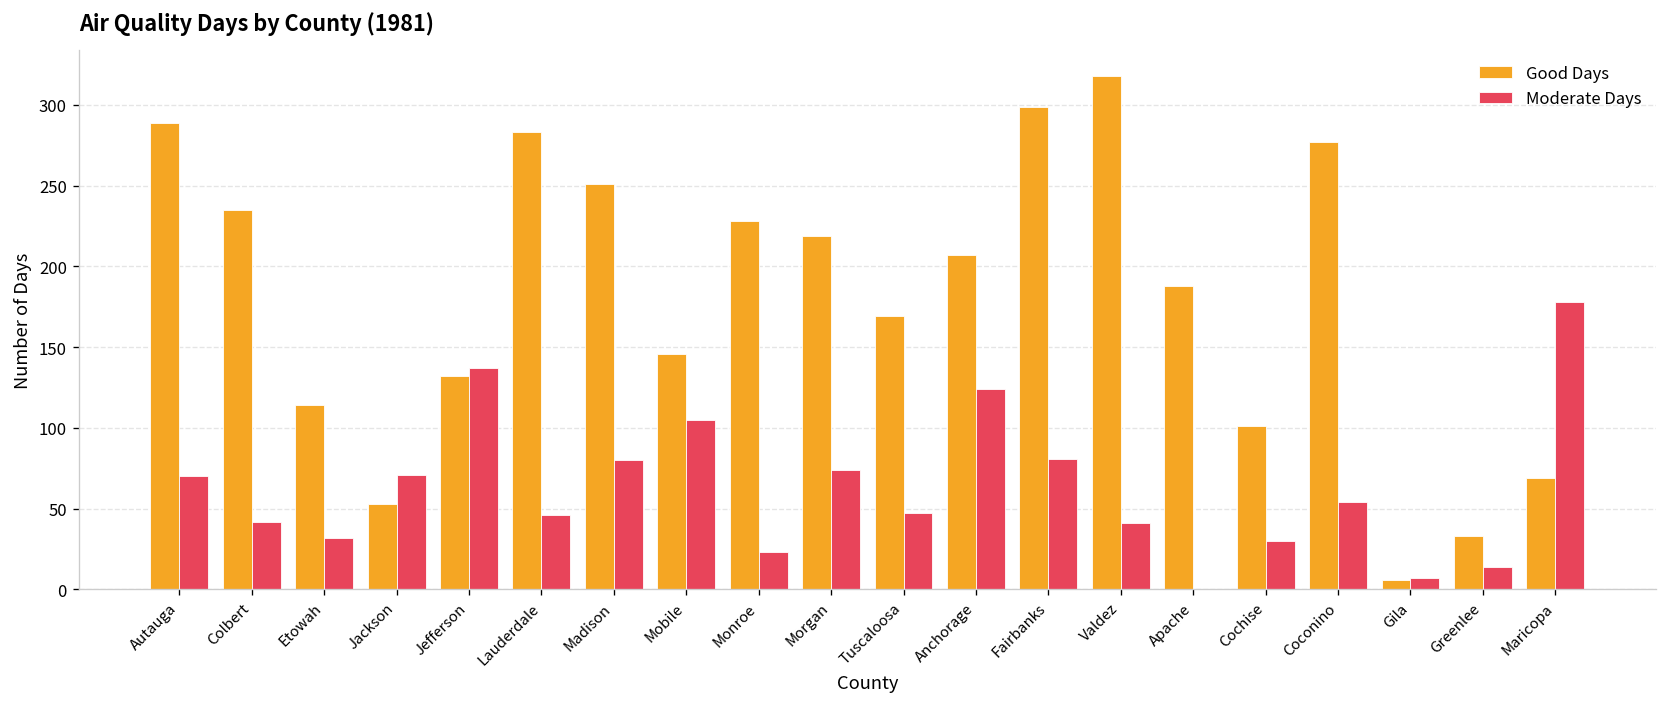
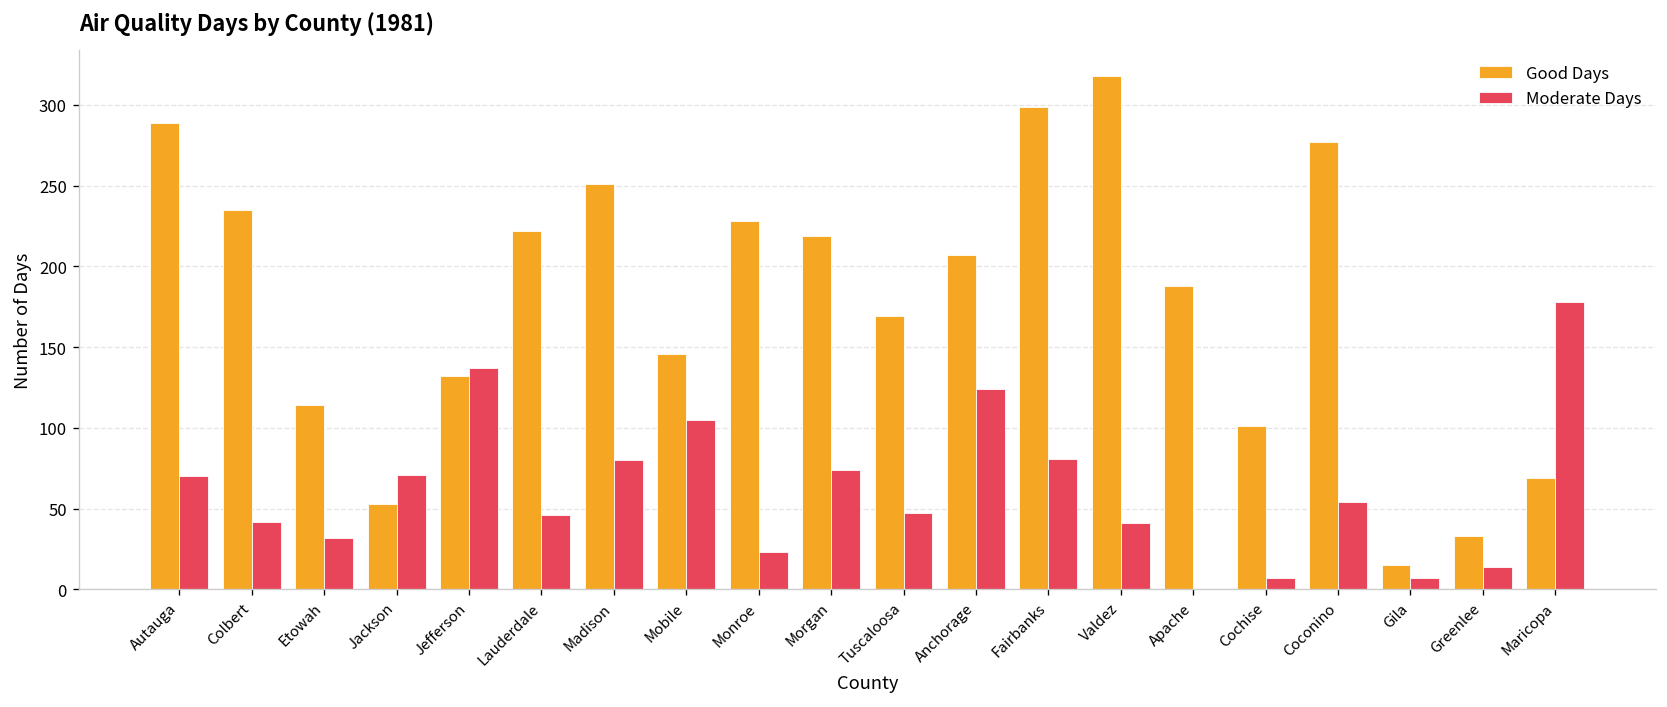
  {
    "Good Days": {
      "Autauga": 289,
      "Colbert": 235,
      "Etowah": 114,
      "Jackson": 53,
      "Jefferson": 132,
-     "Lauderdale": 283,
+     "Lauderdale": 222,
      "Madison": 251,
      "Mobile": 146,
      "Monroe": 228,
      "Morgan": 219,
      "Tuscaloosa": 169,
      "Anchorage": 207,
      "Fairbanks": 299,
      "Valdez": 318,
      "Apache": 188,
      "Cochise": 101,
      "Coconino": 277,
-     "Gila": 6,
+     "Gila": 15,
      "Greenlee": 33,
      "Maricopa": 69
    },
    "Moderate Days": {
      "Autauga": 70,
      "Colbert": 42,
      "Etowah": 32,
      "Jackson": 71,
      "Jefferson": 137,
      "Lauderdale": 46,
      "Madison": 80,
      "Mobile": 105,
      "Monroe": 23,
      "Morgan": 74,
      "Tuscaloosa": 47,
      "Anchorage": 124,
      "Fairbanks": 81,
      "Valdez": 41,
      "Apache": 0,
-     "Cochise": 30,
+     "Cochise": 7,
      "Coconino": 54,
      "Gila": 7,
      "Greenlee": 14,
      "Maricopa": 178
    }
  }
